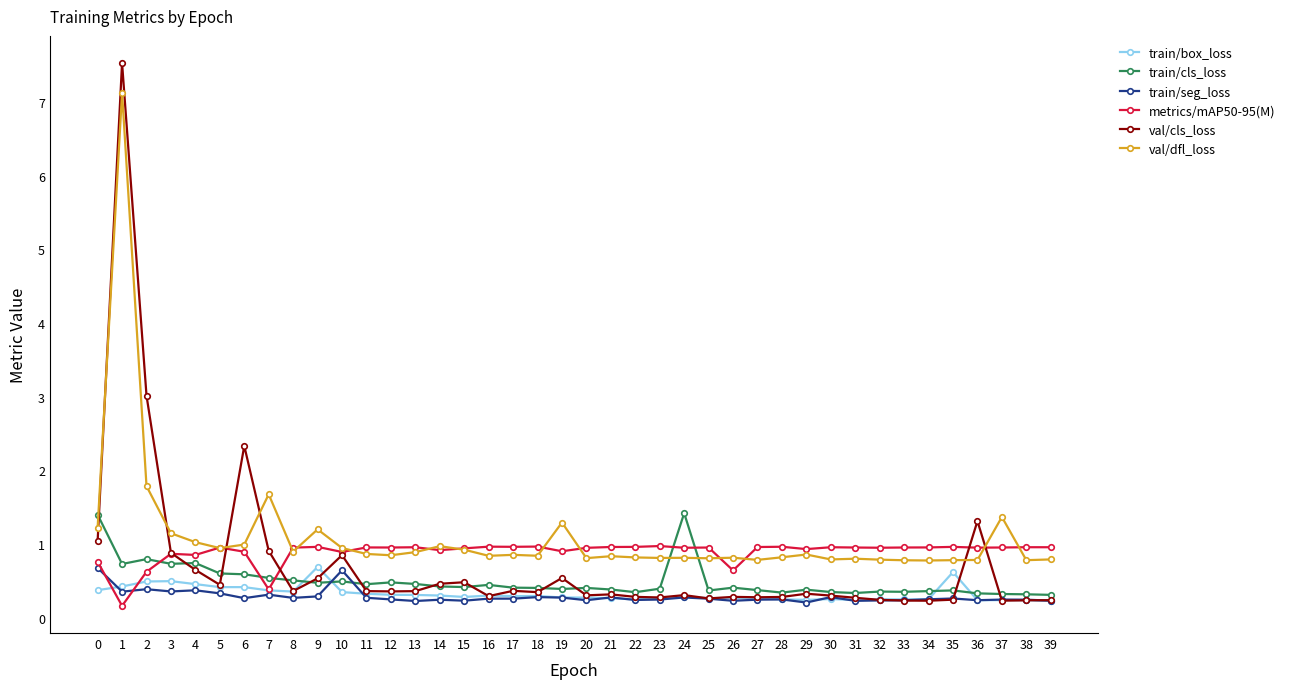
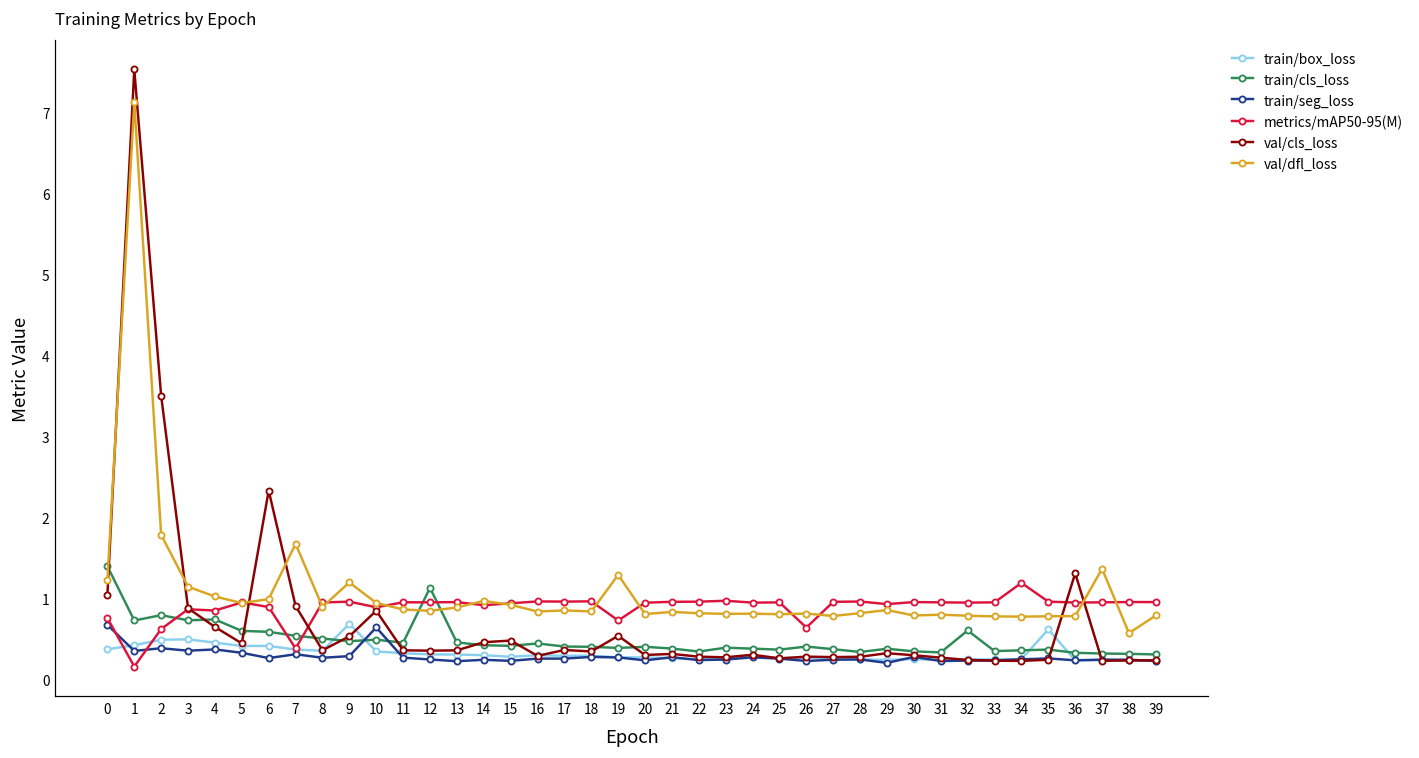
  {
    "train/box_loss": {
      "0": 0.4,
      "1": 0.4,
      "2": 0.5,
      "3": 0.5,
      "4": 0.5,
      "6": 0.4,
      "9": 0.7,
      "10": 0.3,
      "11": 0.3,
      "12": 0.3,
      "13": 0.3,
      "14": 0.3,
      "15": 0.3,
      "17": 0.3,
      "29": 0.2,
      "35": 0.6
    },
    "train/cls_loss": {
      "0": 1.4,
      "1": 0.7,
      "2": 0.8,
      "3": 0.7,
      "4": 0.7,
      "5": 0.6,
      "6": 0.6,
      "7": 0.5,
      "8": 0.5,
      "9": 0.5,
      "10": 0.5,
      "11": 0.5,
-     "12": 0.5,
+     "12": 1.1,
      "13": 0.5,
      "14": 0.4,
      "15": 0.4,
      "16": 0.4,
      "17": 0.4,
      "18": 0.4,
      "19": 0.4,
      "20": 0.4,
      "21": 0.4,
      "22": 0.3,
      "23": 0.4,
-     "24": 1.4,
+     "24": 0.4,
      "25": 0.4,
      "26": 0.4,
      "27": 0.4,
      "28": 0.3,
      "29": 0.4,
      "30": 0.3,
      "31": 0.3,
-     "32": 0.4,
+     "32": 0.6,
      "33": 0.4,
      "34": 0.4,
      "35": 0.4,
      "36": 0.3,
      "37": 0.3,
      "38": 0.3,
      "39": 0.3
    },
    "train/seg_loss": {
      "0": 0.7,
      "1": 0.4,
      "2": 0.4,
      "3": 0.4,
      "4": 0.4,
      "5": 0.3,
      "6": 0.3,
      "7": 0.3,
      "8": 0.3,
      "9": 0.3,
      "10": 0.6,
      "11": 0.3,
      "12": 0.2,
      "13": 0.2,
      "14": 0.2,
      "15": 0.2,
      "17": 0.3,
      "20": 0.2,
      "26": 0.2,
      "29": 0.2
    },
    "metrics/mAP50-95(M)": {
      "0": 0.8,
      "1": 0.2,
      "2": 0.6,
      "4": 0.9,
      "6": 0.9,
      "8": 1.0,
      "9": 1.0,
      "10": 0.9,
      "11": 1.0,
      "12": 1.0,
      "13": 1.0,
      "14": 0.9,
      "16": 1.0,
      "17": 1.0,
      "18": 1.0,
-     "19": 0.9,
+     "19": 0.7,
      "20": 0.9,
      "21": 1.0,
      "22": 1.0,
      "23": 1.0,
      "24": 0.9,
      "25": 1.0,
      "26": 0.6,
      "27": 1.0,
      "28": 1.0,
      "29": 0.9,
      "30": 1.0,
      "31": 1.0,
      "32": 0.9,
      "33": 1.0,
-     "34": 1.0,
+     "34": 1.2,
      "35": 1.0,
      "36": 0.9,
      "37": 1.0,
      "38": 1.0,
      "39": 1.0
    },
    "val/cls_loss": {
      "0": 1.0,
      "1": 7.5,
-     "2": 3.0,
+     "2": 3.5,
      "4": 0.6,
      "6": 2.3,
      "7": 0.9,
      "9": 0.5,
      "10": 0.8,
      "11": 0.4,
      "12": 0.4,
      "13": 0.4,
      "14": 0.5,
      "15": 0.5,
      "17": 0.4,
      "18": 0.3,
      "19": 0.5,
      "21": 0.3,
      "29": 0.3,
      "36": 1.3
    },
    "val/dfl_loss": {
      "0": 1.2,
      "1": 7.1,
      "2": 1.8,
      "3": 1.1,
      "4": 1.0,
      "6": 1.0,
      "7": 1.7,
      "8": 0.9,
      "9": 1.2,
      "10": 0.9,
      "11": 0.9,
      "12": 0.8,
      "13": 0.9,
      "14": 1.0,
      "16": 0.8,
      "17": 0.9,
      "18": 0.8,
      "19": 1.3,
      "20": 0.8,
      "21": 0.8,
      "22": 0.8,
      "23": 0.8,
      "24": 0.8,
      "25": 0.8,
      "26": 0.8,
      "27": 0.8,
      "28": 0.8,
      "29": 0.9,
      "30": 0.8,
      "31": 0.8,
      "32": 0.8,
      "33": 0.8,
      "34": 0.8,
      "35": 0.8,
      "36": 0.8,
      "37": 1.4,
-     "38": 0.8,
+     "38": 0.6,
      "39": 0.8
    }
  }
